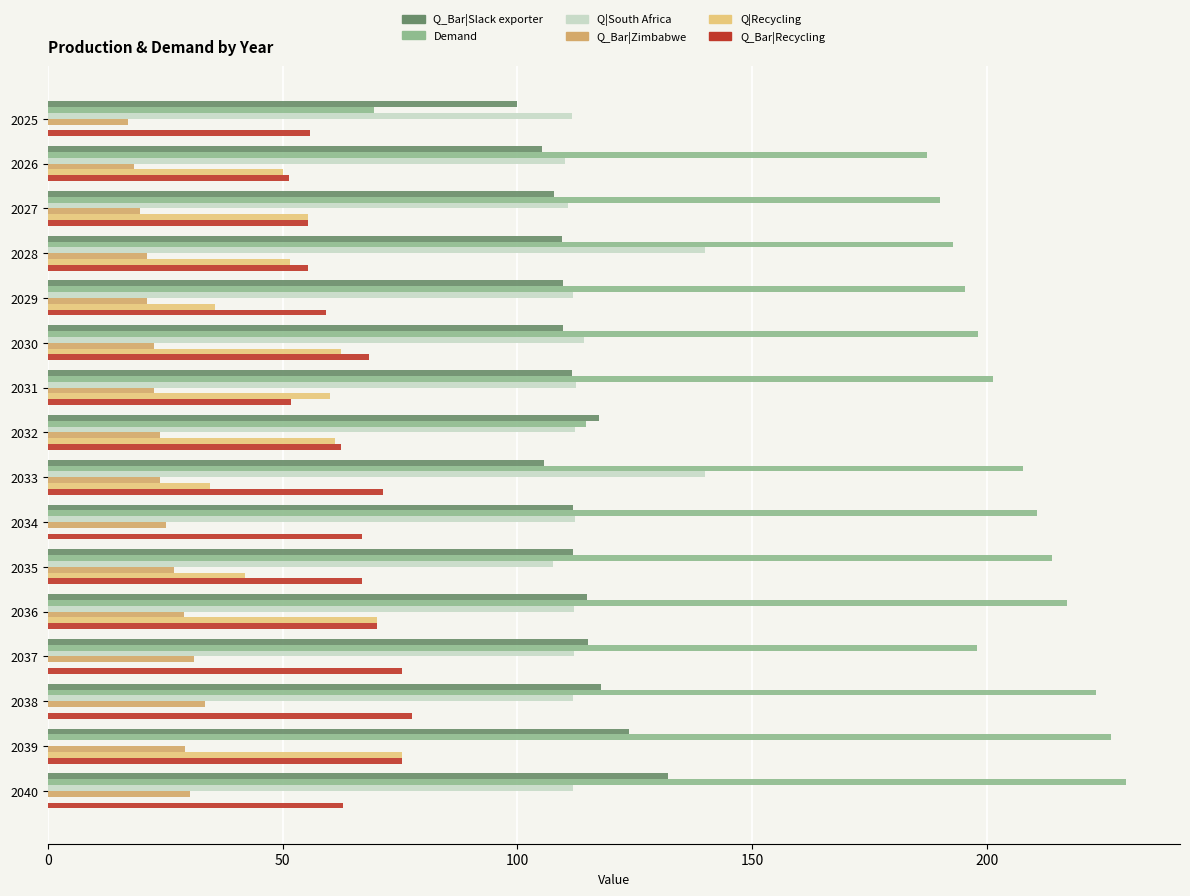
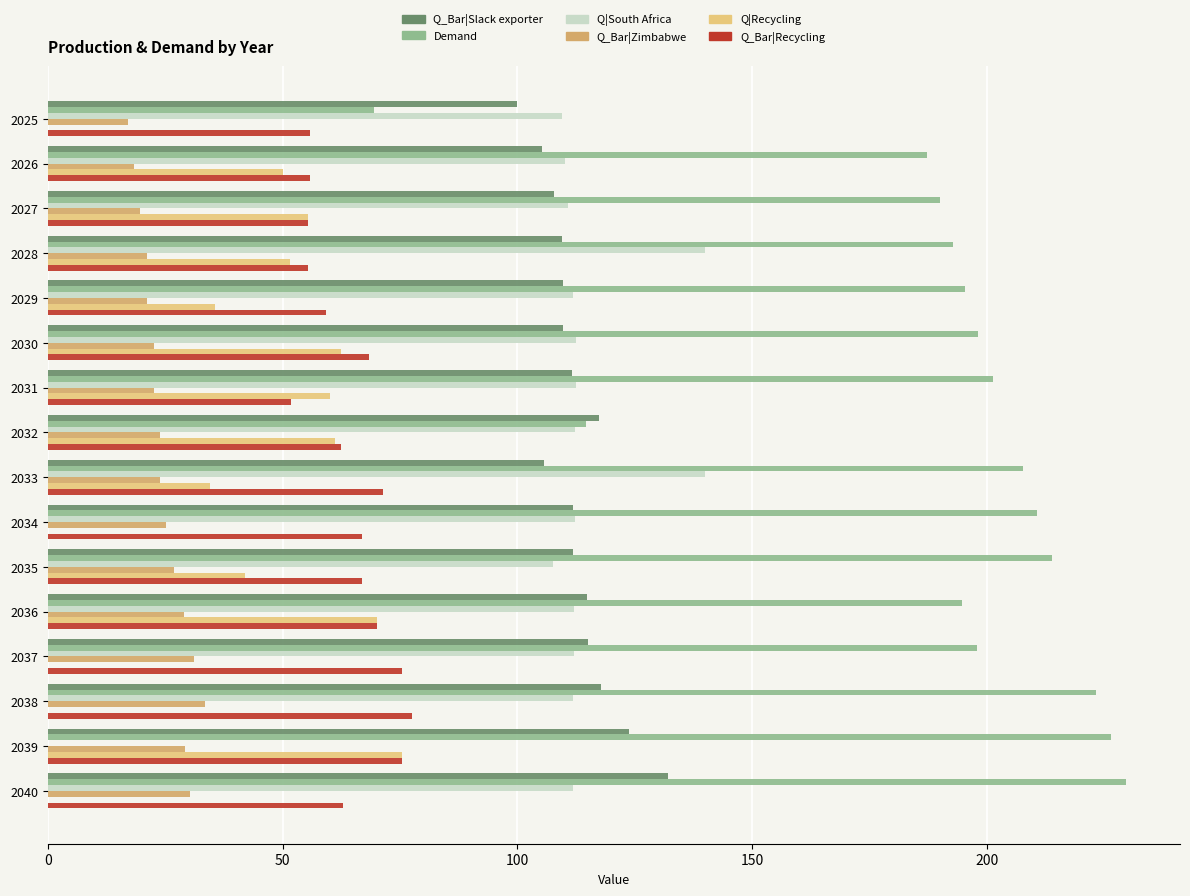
  {
    "Q_Bar|Slack exporter": {
      "2025": 100,
      "2026": 105,
      "2027": 108,
      "2028": 110,
      "2029": 110,
      "2030": 110,
      "2031": 112,
      "2032": 117,
      "2033": 106,
      "2034": 112,
      "2035": 112,
      "2036": 115,
      "2037": 115,
      "2038": 118,
      "2039": 124,
      "2040": 132
    },
    "Demand": {
      "2025": 69,
      "2026": 187,
      "2027": 190,
      "2028": 193,
      "2029": 195,
      "2030": 198,
      "2031": 201,
      "2032": 115,
      "2033": 208,
      "2034": 211,
      "2035": 214,
-     "2036": 217,
+     "2036": 195,
      "2037": 198,
      "2038": 223,
      "2039": 226,
      "2040": 230
    },
    "Q|South Africa": {
-     "2025": 112,
+     "2025": 109,
      "2026": 110,
      "2027": 111,
      "2028": 140,
      "2029": 112,
-     "2030": 114,
+     "2030": 112,
      "2031": 112,
      "2032": 112,
      "2033": 140,
      "2034": 112,
      "2035": 108,
      "2036": 112,
      "2037": 112,
      "2038": 112,
      "2039": 0,
      "2040": 112
    },
    "Q_Bar|Recycling": {
      "2025": 56,
-     "2026": 51,
+     "2026": 56,
      "2027": 55,
      "2028": 55,
      "2029": 59,
      "2030": 68,
      "2031": 52,
      "2032": 62,
      "2033": 71,
      "2034": 67,
      "2035": 67,
      "2036": 70,
      "2037": 75,
      "2038": 78,
      "2039": 75,
      "2040": 63
    }
  }
